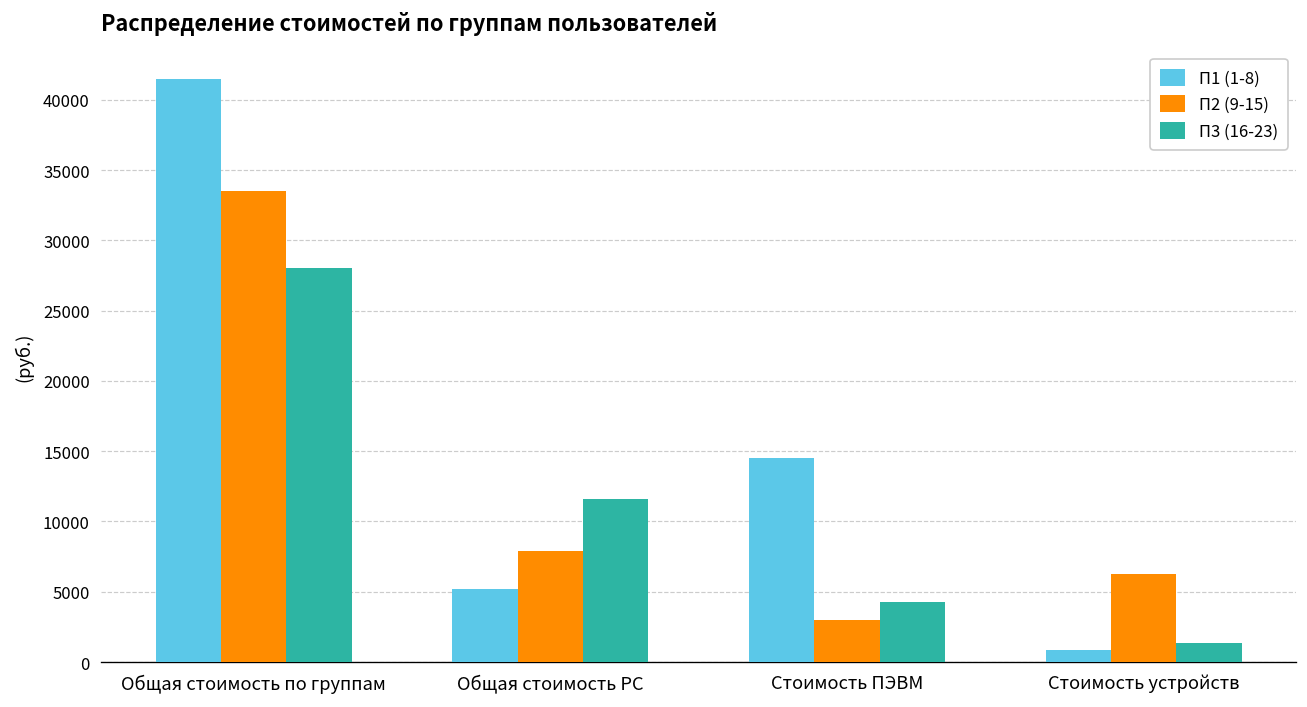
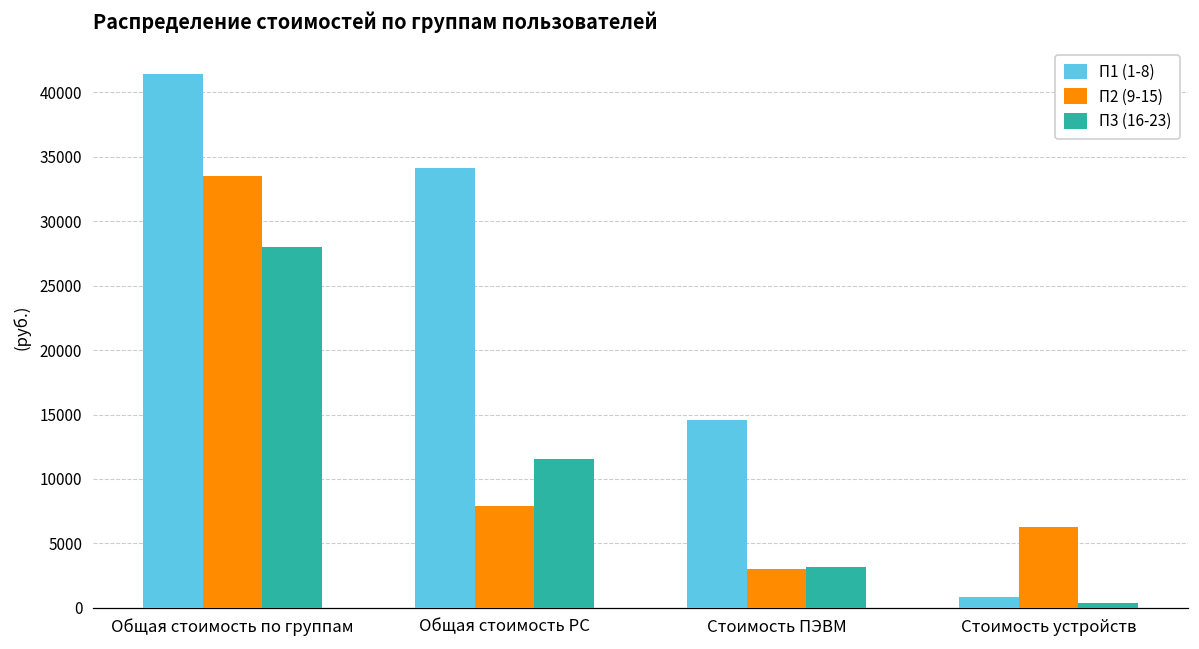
  {
    "П1 (1-8)": {
      "Общая стоимость по группам": 41500,
-     "Общая стоимость РС": 5200,
+     "Общая стоимость РС": 34100,
      "Стоимость ПЭВМ": 14600,
      "Стоимость устройств": 800
    },
    "П2 (9-15)": {
      "Общая стоимость по группам": 33500,
      "Общая стоимость РС": 7900,
      "Стоимость ПЭВМ": 3000,
      "Стоимость устройств": 6300
    },
    "П3 (16-23)": {
      "Общая стоимость по группам": 28000,
      "Общая стоимость РС": 11600,
-     "Стоимость ПЭВМ": 4300,
-     "Стоимость устройств": 1400
+     "Стоимость ПЭВМ": 3200,
+     "Стоимость устройств": 400
    }
  }
